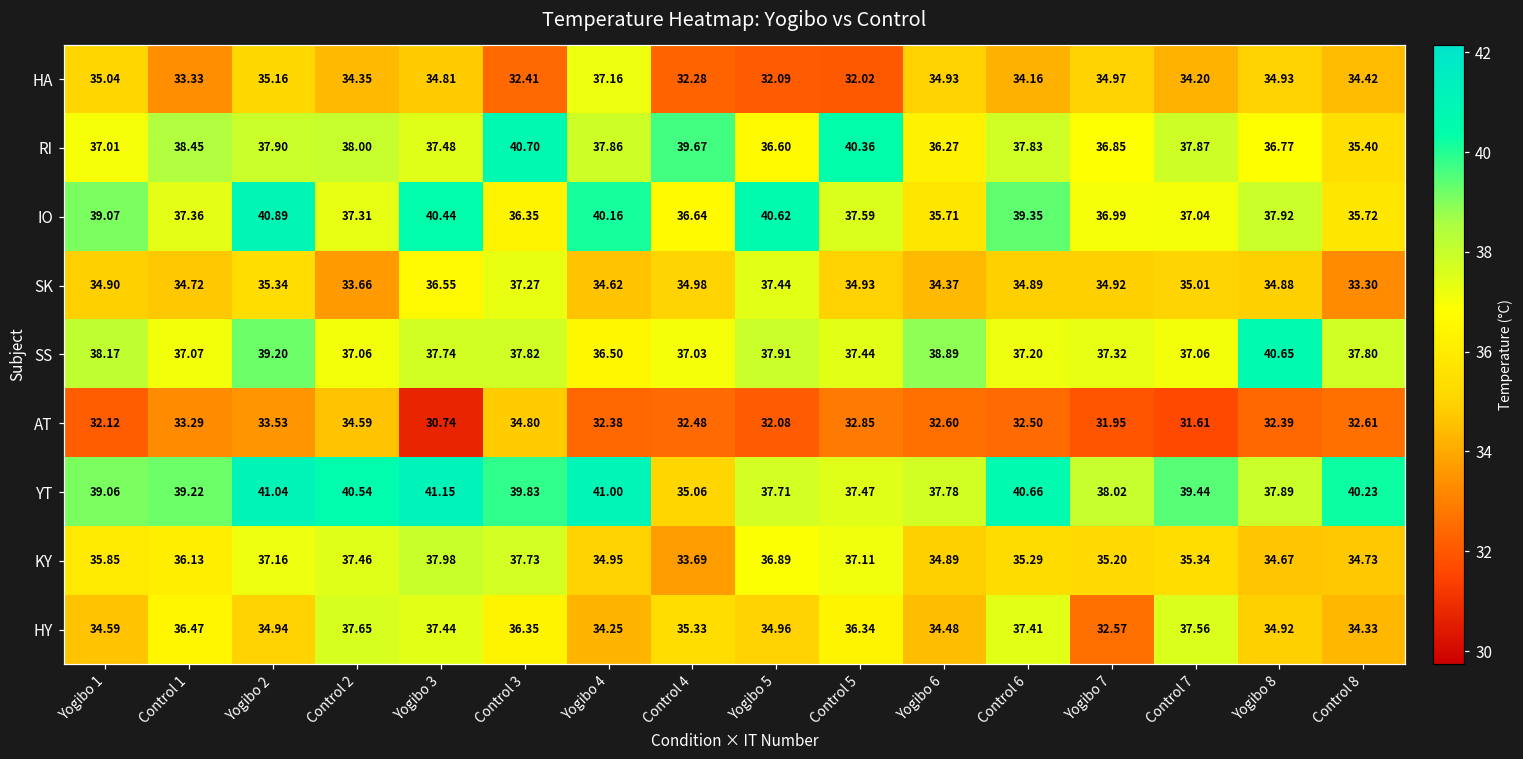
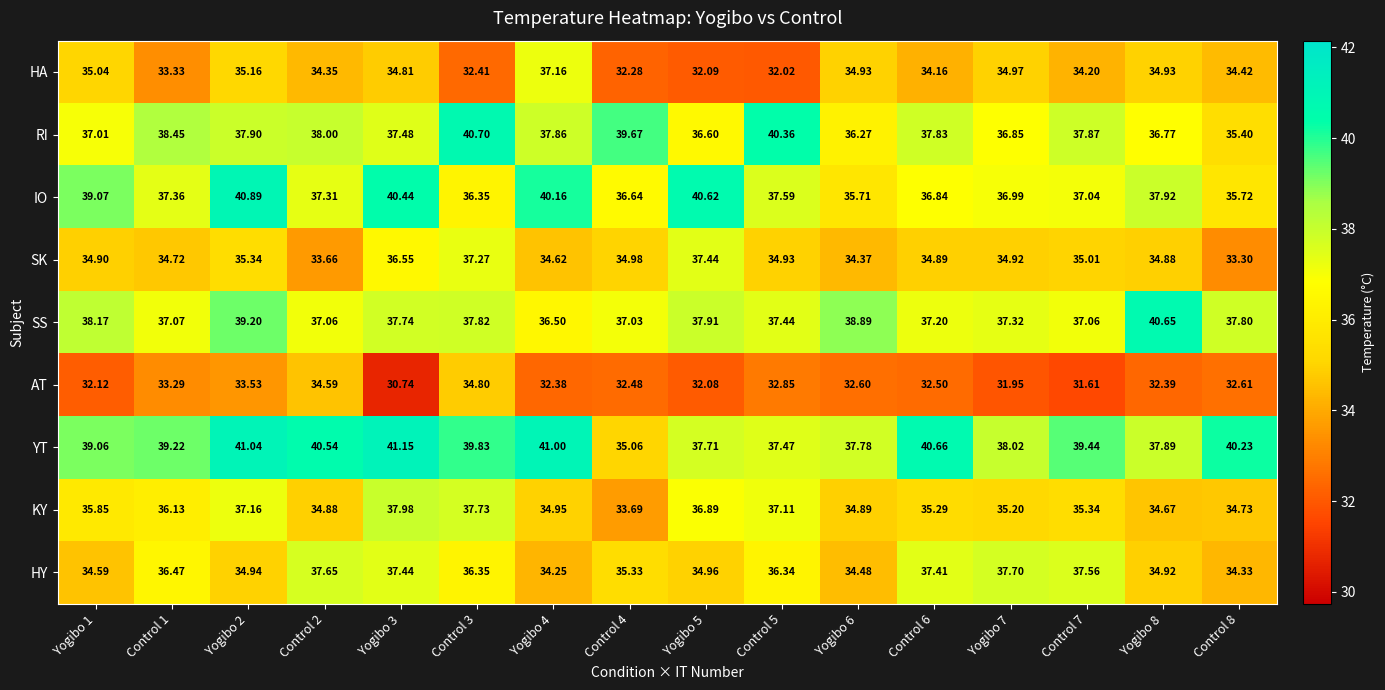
  {
    "HA": {
      "Yogibo 1": 35.04,
      "Control 1": 33.33,
      "Yogibo 2": 35.16,
      "Control 2": 34.35,
      "Yogibo 3": 34.81,
      "Control 3": 32.41,
      "Yogibo 4": 37.16,
      "Control 4": 32.28,
      "Yogibo 5": 32.09,
      "Control 5": 32.02,
      "Yogibo 6": 34.93,
      "Control 6": 34.16,
      "Yogibo 7": 34.97,
      "Control 7": 34.20,
      "Yogibo 8": 34.93,
      "Control 8": 34.42
    },
    "RI": {
      "Yogibo 1": 37.01,
      "Control 1": 38.45,
      "Yogibo 2": 37.90,
      "Control 2": 38.00,
      "Yogibo 3": 37.48,
      "Control 3": 40.70,
      "Yogibo 4": 37.86,
      "Control 4": 39.67,
      "Yogibo 5": 36.60,
      "Control 5": 40.36,
      "Yogibo 6": 36.27,
      "Control 6": 37.83,
      "Yogibo 7": 36.85,
      "Control 7": 37.87,
      "Yogibo 8": 36.77,
      "Control 8": 35.40
    },
    "IO": {
      "Yogibo 1": 39.07,
      "Control 1": 37.36,
      "Yogibo 2": 40.89,
      "Control 2": 37.31,
      "Yogibo 3": 40.44,
      "Control 3": 36.35,
      "Yogibo 4": 40.16,
      "Control 4": 36.64,
      "Yogibo 5": 40.62,
      "Control 5": 37.59,
      "Yogibo 6": 35.71,
-     "Control 6": 39.35,
+     "Control 6": 36.84,
      "Yogibo 7": 36.99,
      "Control 7": 37.04,
      "Yogibo 8": 37.92,
      "Control 8": 35.72
    },
    "SK": {
      "Yogibo 1": 34.90,
      "Control 1": 34.72,
      "Yogibo 2": 35.34,
      "Control 2": 33.66,
      "Yogibo 3": 36.55,
      "Control 3": 37.27,
      "Yogibo 4": 34.62,
      "Control 4": 34.98,
      "Yogibo 5": 37.44,
      "Control 5": 34.93,
      "Yogibo 6": 34.37,
      "Control 6": 34.89,
      "Yogibo 7": 34.92,
      "Control 7": 35.01,
      "Yogibo 8": 34.88,
      "Control 8": 33.30
    },
    "SS": {
      "Yogibo 1": 38.17,
      "Control 1": 37.07,
      "Yogibo 2": 39.20,
      "Control 2": 37.06,
      "Yogibo 3": 37.74,
      "Control 3": 37.82,
      "Yogibo 4": 36.50,
      "Control 4": 37.03,
      "Yogibo 5": 37.91,
      "Control 5": 37.44,
      "Yogibo 6": 38.89,
      "Control 6": 37.20,
      "Yogibo 7": 37.32,
      "Control 7": 37.06,
      "Yogibo 8": 40.65,
      "Control 8": 37.80
    },
    "AT": {
      "Yogibo 1": 32.12,
      "Control 1": 33.29,
      "Yogibo 2": 33.53,
      "Control 2": 34.59,
      "Yogibo 3": 30.74,
      "Control 3": 34.80,
      "Yogibo 4": 32.38,
      "Control 4": 32.48,
      "Yogibo 5": 32.08,
      "Control 5": 32.85,
      "Yogibo 6": 32.60,
      "Control 6": 32.50,
      "Yogibo 7": 31.95,
      "Control 7": 31.61,
      "Yogibo 8": 32.39,
      "Control 8": 32.61
    },
    "YT": {
      "Yogibo 1": 39.06,
      "Control 1": 39.22,
      "Yogibo 2": 41.04,
      "Control 2": 40.54,
      "Yogibo 3": 41.15,
      "Control 3": 39.83,
      "Yogibo 4": 41.00,
      "Control 4": 35.06,
      "Yogibo 5": 37.71,
      "Control 5": 37.47,
      "Yogibo 6": 37.78,
      "Control 6": 40.66,
      "Yogibo 7": 38.02,
      "Control 7": 39.44,
      "Yogibo 8": 37.89,
      "Control 8": 40.23
    },
    "KY": {
      "Yogibo 1": 35.85,
      "Control 1": 36.13,
      "Yogibo 2": 37.16,
-     "Control 2": 37.46,
+     "Control 2": 34.88,
      "Yogibo 3": 37.98,
      "Control 3": 37.73,
      "Yogibo 4": 34.95,
      "Control 4": 33.69,
      "Yogibo 5": 36.89,
      "Control 5": 37.11,
      "Yogibo 6": 34.89,
      "Control 6": 35.29,
      "Yogibo 7": 35.20,
      "Control 7": 35.34,
      "Yogibo 8": 34.67,
      "Control 8": 34.73
    },
    "HY": {
      "Yogibo 1": 34.59,
      "Control 1": 36.47,
      "Yogibo 2": 34.94,
      "Control 2": 37.65,
      "Yogibo 3": 37.44,
      "Control 3": 36.35,
      "Yogibo 4": 34.25,
      "Control 4": 35.33,
      "Yogibo 5": 34.96,
      "Control 5": 36.34,
      "Yogibo 6": 34.48,
      "Control 6": 37.41,
-     "Yogibo 7": 32.57,
+     "Yogibo 7": 37.70,
      "Control 7": 37.56,
      "Yogibo 8": 34.92,
      "Control 8": 34.33
    }
  }
